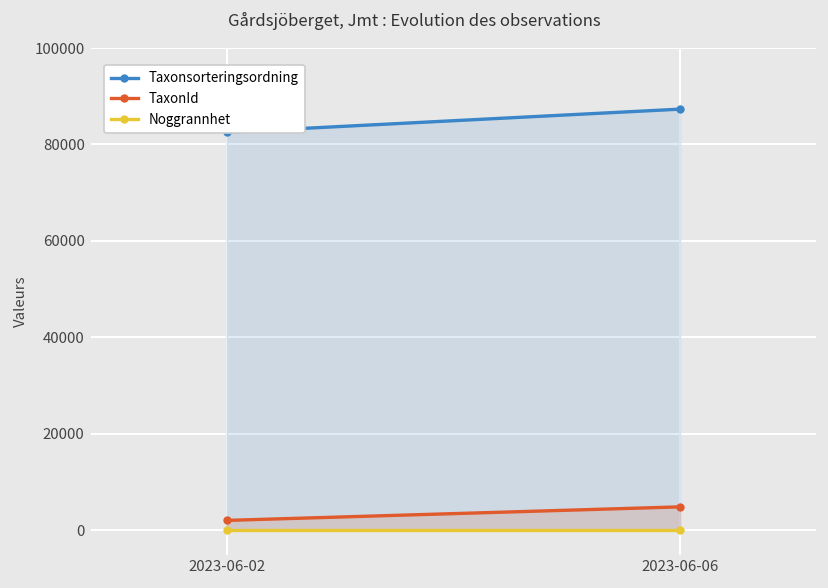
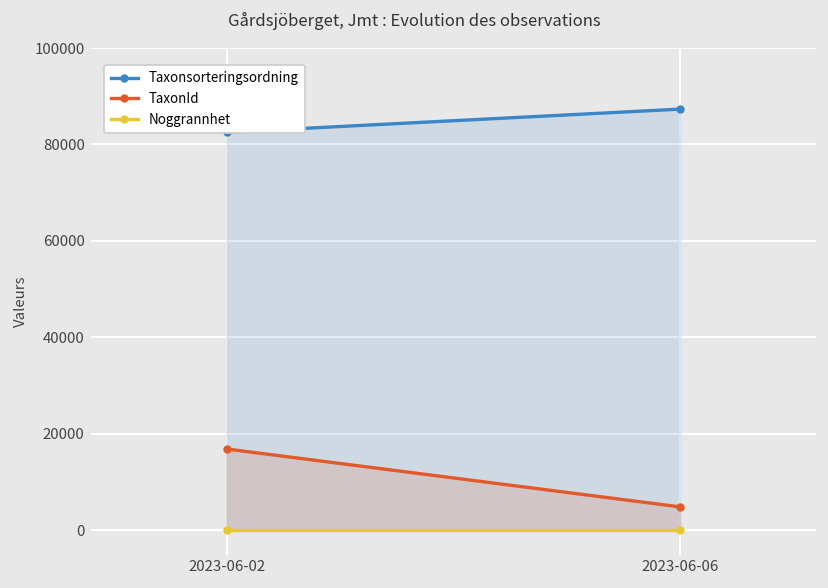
  {
    "Taxonsorteringsordning": {
      "2023-06-02": 83000,
      "2023-06-06": 87000
    },
    "TaxonId": {
-     "2023-06-02": 2000,
+     "2023-06-02": 17000,
      "2023-06-06": 5000
    },
    "Noggrannhet": {
      "2023-06-02": 0,
      "2023-06-06": 0
    }
  }
